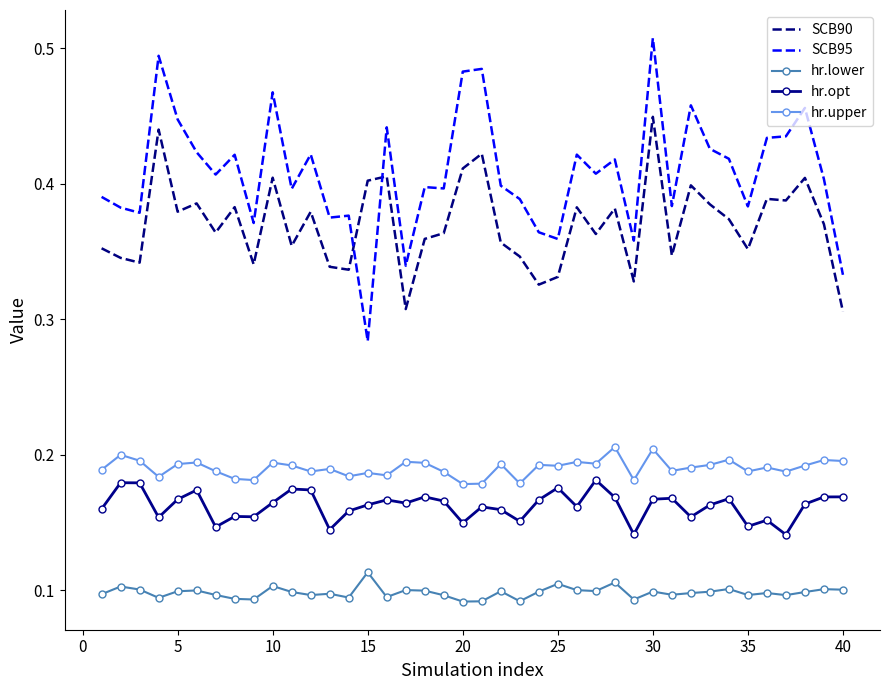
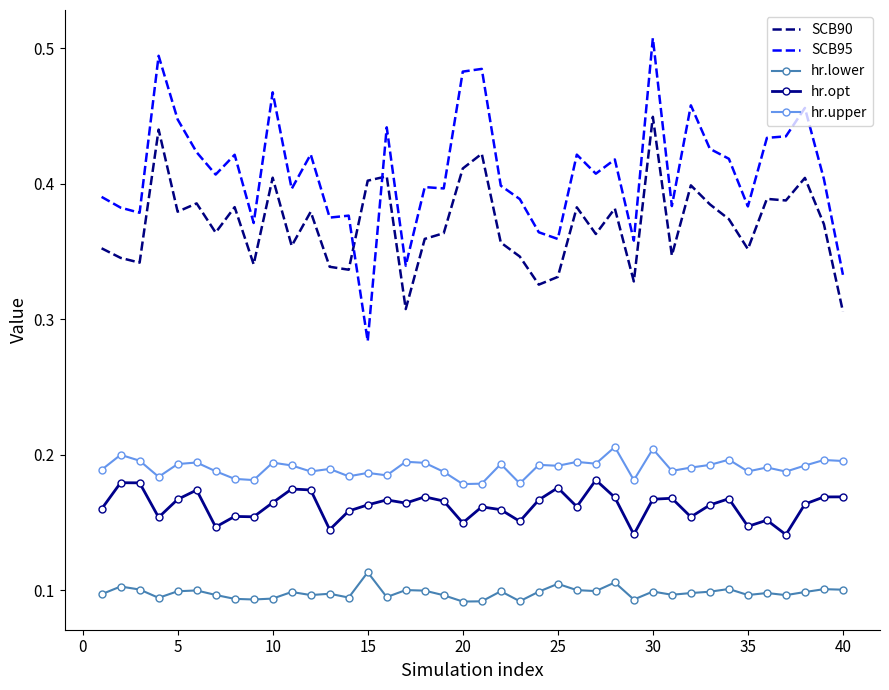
  {
    "SCB95": {
      "5": 0.447,
      "10": 0.467,
      "15": 0.284,
      "20": 0.483,
      "25": 0.359,
      "30": 0.507,
      "35": 0.383,
      "40": 0.333
    },
    "hr.lower": {
      "5": 0.099,
-     "10": 0.103,
+     "10": 0.094,
      "15": 0.113,
      "20": 0.092,
      "25": 0.105,
      "30": 0.099,
      "35": 0.096,
      "40": 0.100
    },
    "hr.upper": {
      "5": 0.193,
      "10": 0.194,
      "15": 0.187,
      "20": 0.178,
      "25": 0.192,
      "30": 0.204,
      "35": 0.188,
      "40": 0.195
    }
  }
